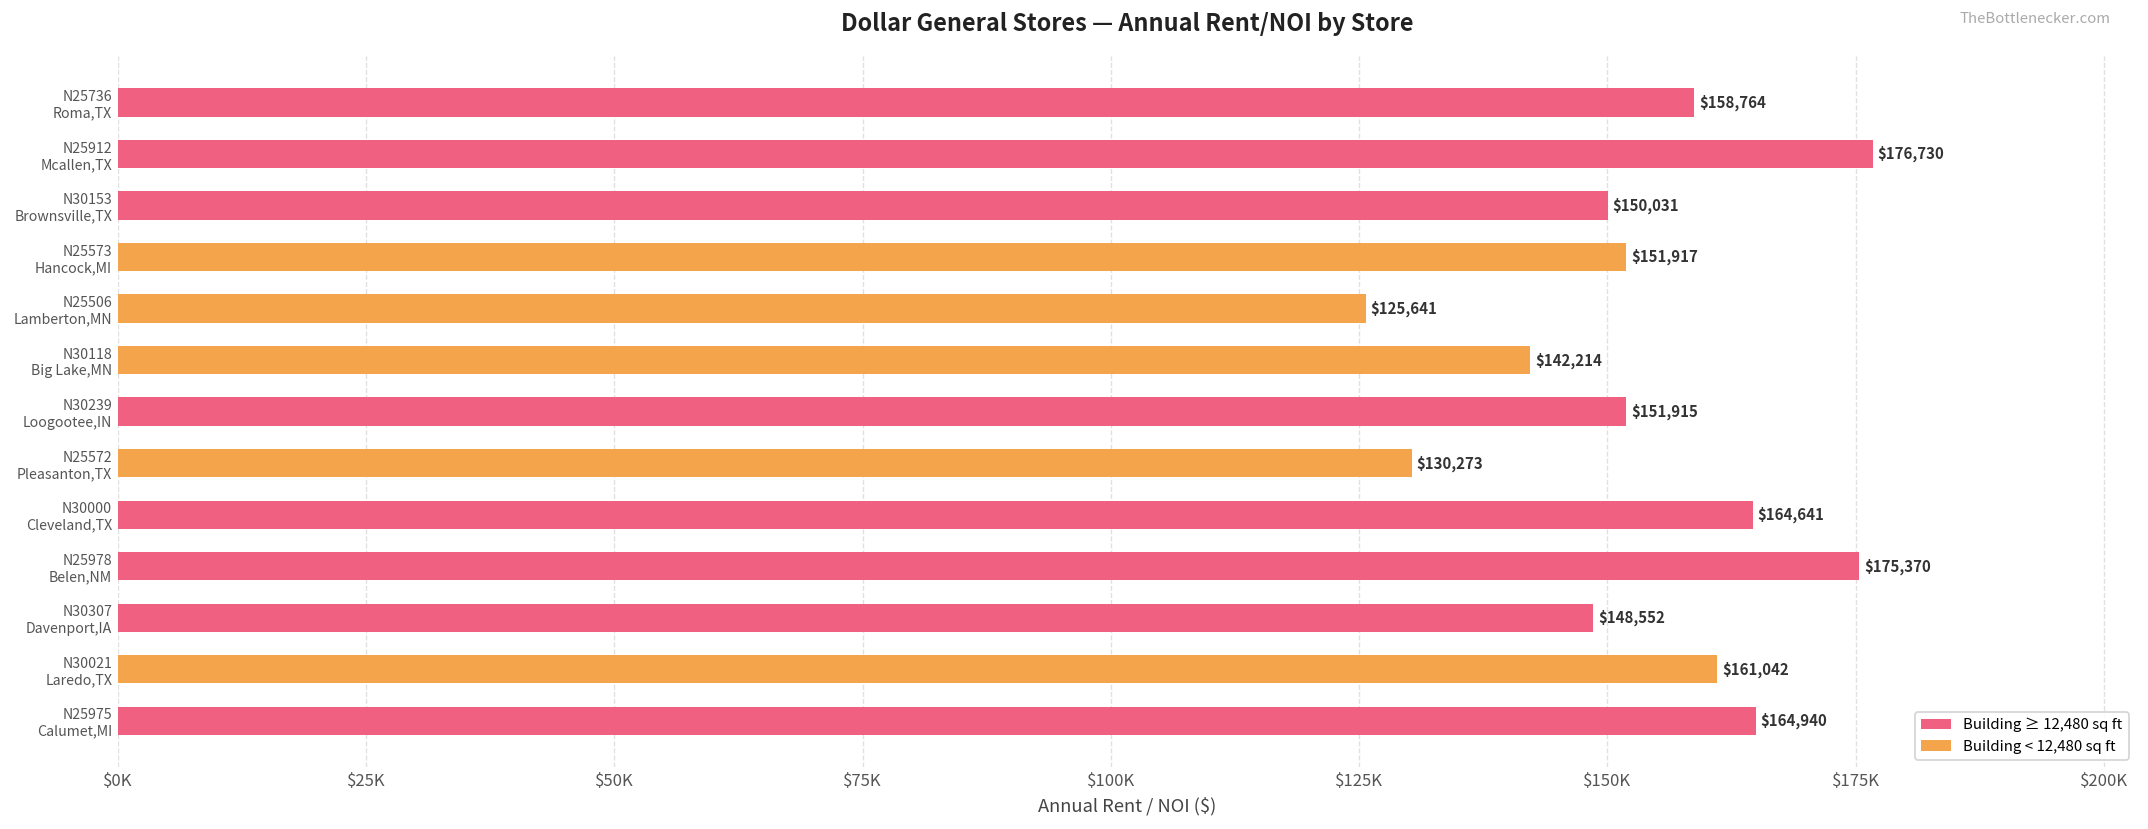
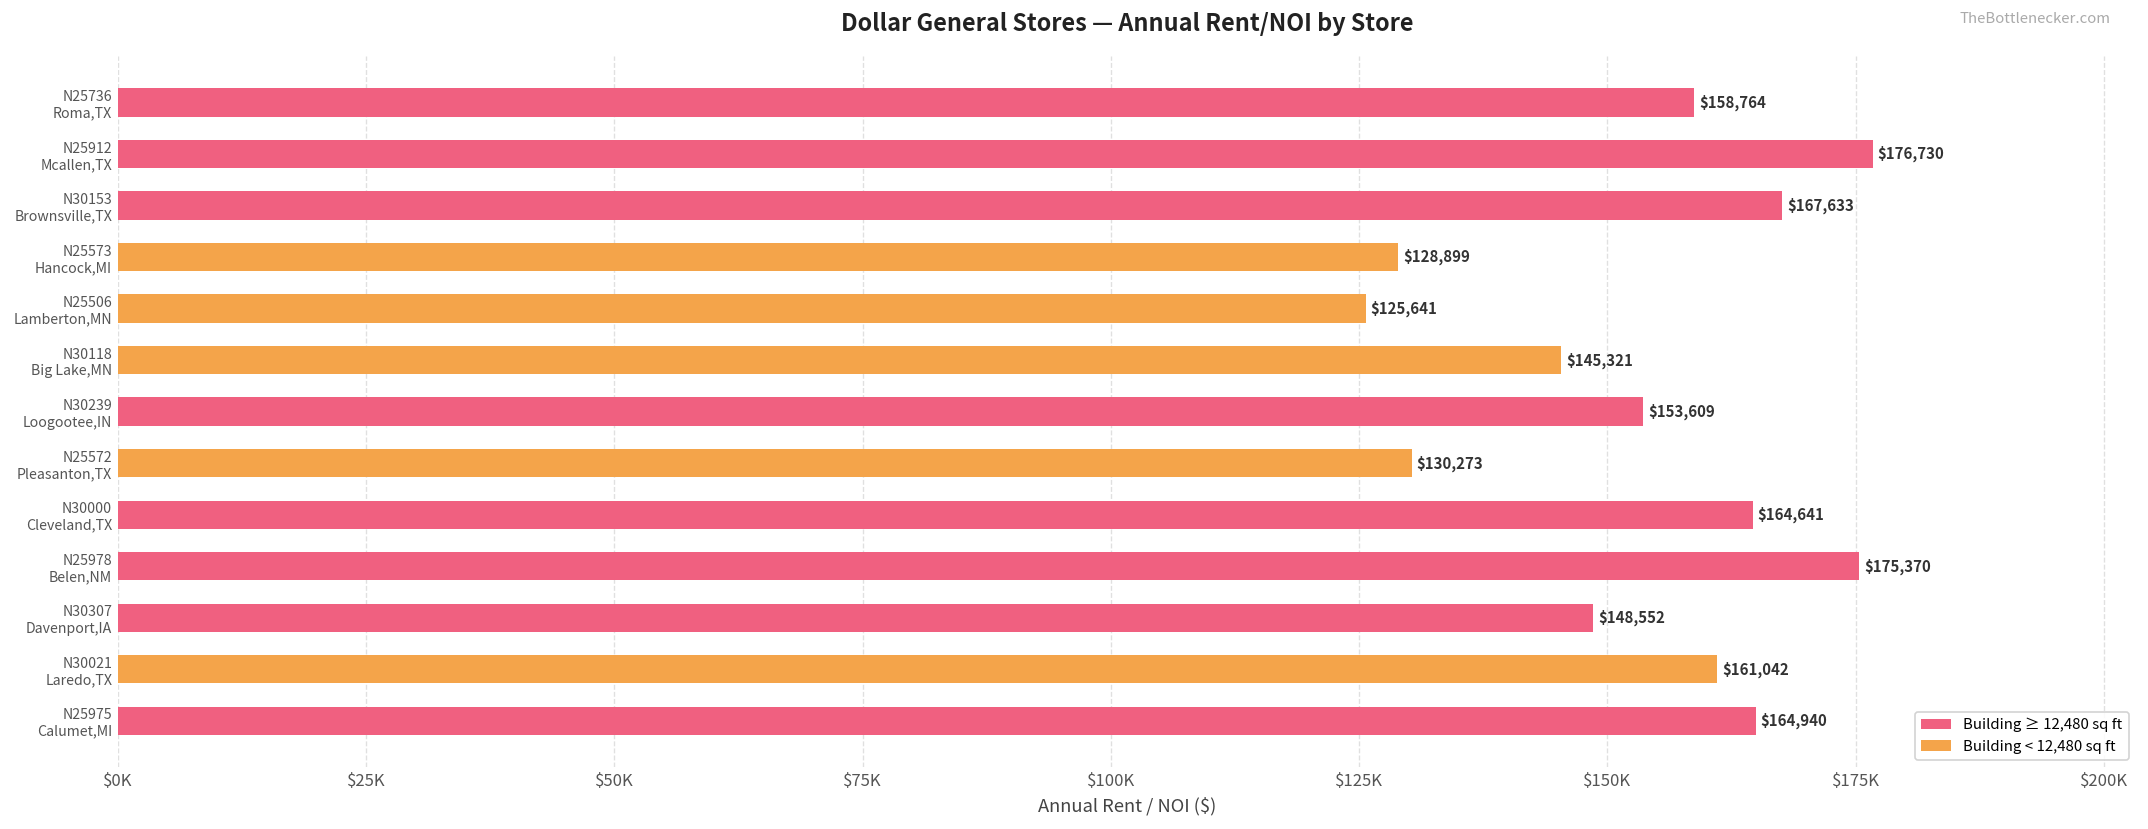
  {
    "N25736 Roma,TX": "$158,764",
    "N25912 Mcallen,TX": "$176,730",
-   "N30153 Brownsville,TX": "$150,031",
-   "N25573 Hancock,MI": "$151,917",
+   "N30153 Brownsville,TX": "$167,633",
+   "N25573 Hancock,MI": "$128,899",
    "N25506 Lamberton,MN": "$125,641",
-   "N30118 Big Lake,MN": "$142,214",
-   "N30239 Loogootee,IN": "$151,915",
+   "N30118 Big Lake,MN": "$145,321",
+   "N30239 Loogootee,IN": "$153,609",
    "N25572 Pleasanton,TX": "$130,273",
    "N30000 Cleveland,TX": "$164,641",
    "N25978 Belen,NM": "$175,370",
    "N30307 Davenport,IA": "$148,552",
    "N30021 Laredo,TX": "$161,042",
    "N25975 Calumet,MI": "$164,940"
  }
